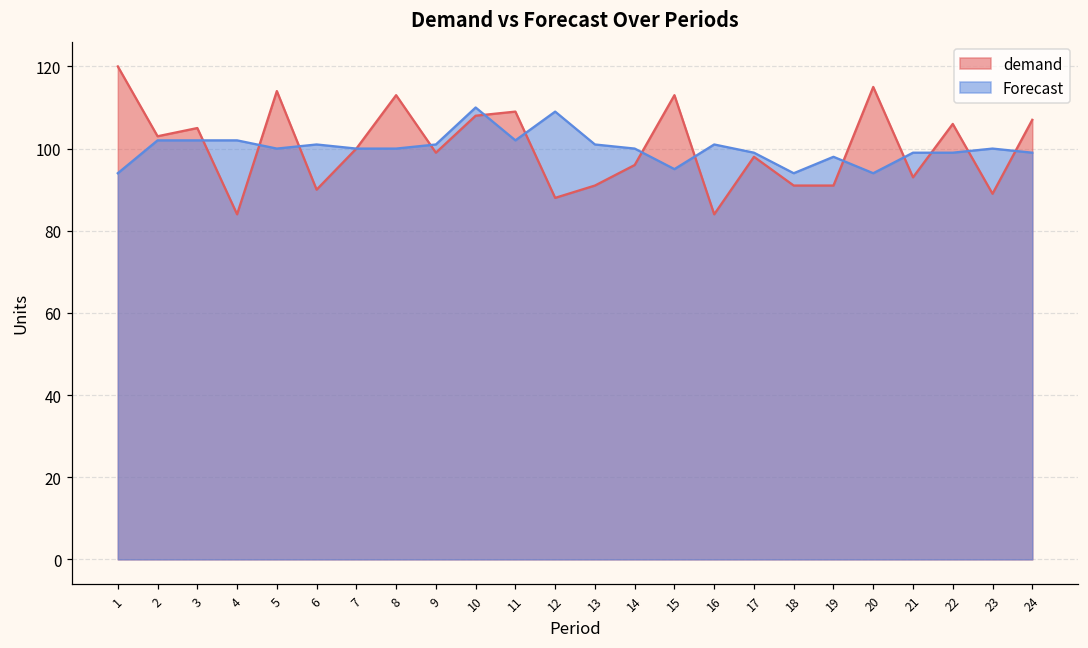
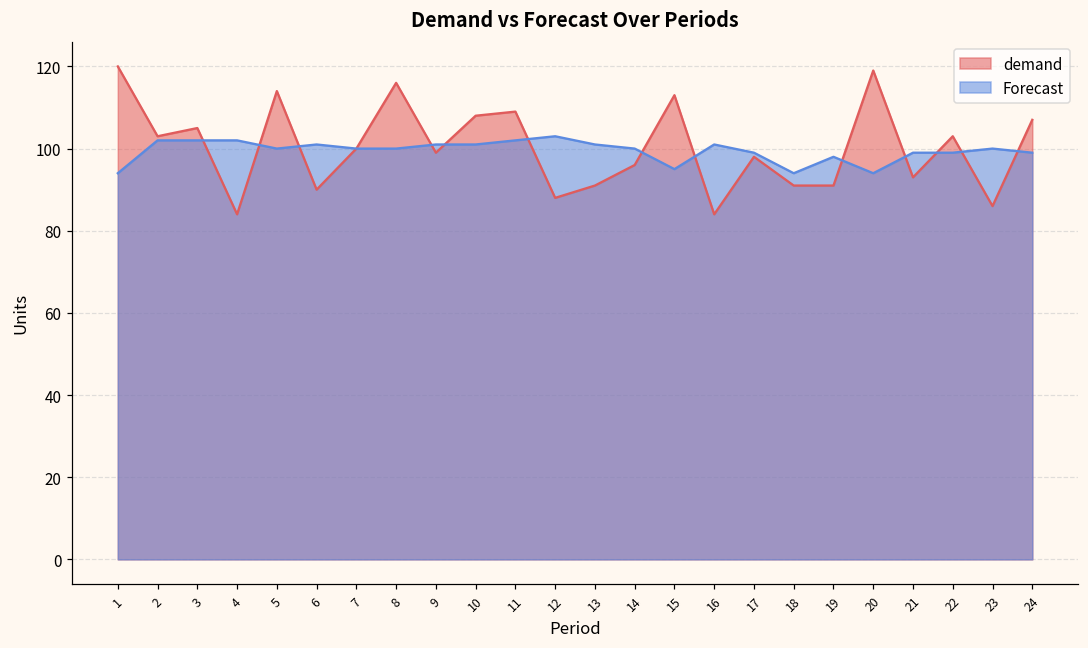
  {
    "demand": {
      "1": 120,
      "2": 103,
      "3": 105,
      "4": 84,
      "5": 114,
      "6": 90,
-     "8": 113,
+     "8": 116,
      "9": 99,
      "10": 108,
      "11": 109,
      "12": 88,
      "13": 91,
      "14": 96,
      "15": 113,
      "16": 84,
      "17": 98,
      "18": 91,
      "19": 91,
-     "20": 115,
+     "20": 119,
      "21": 93,
-     "22": 106,
-     "23": 89,
+     "22": 103,
+     "23": 86,
      "24": 107
    },
    "Forecast": {
      "1": 94,
      "2": 102,
      "3": 102,
      "4": 102,
      "5": 100,
      "6": 101,
      "8": 100,
      "9": 101,
-     "10": 110,
+     "10": 101,
      "11": 102,
-     "12": 109,
+     "12": 103,
      "13": 101,
      "14": 100,
      "15": 95,
      "16": 101,
      "17": 99,
      "18": 94,
      "19": 98,
      "20": 94,
      "21": 99,
      "22": 99,
      "23": 100,
      "24": 99
    }
  }
